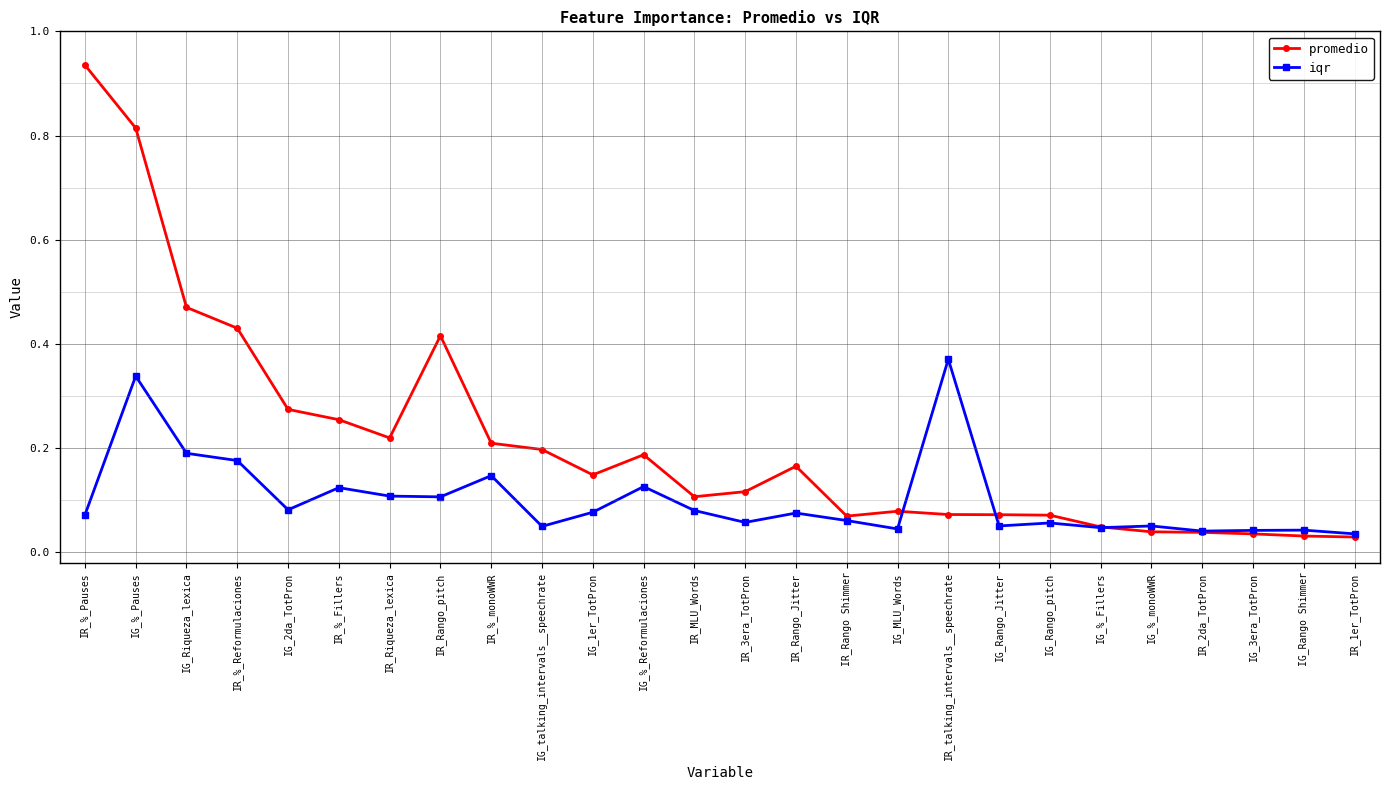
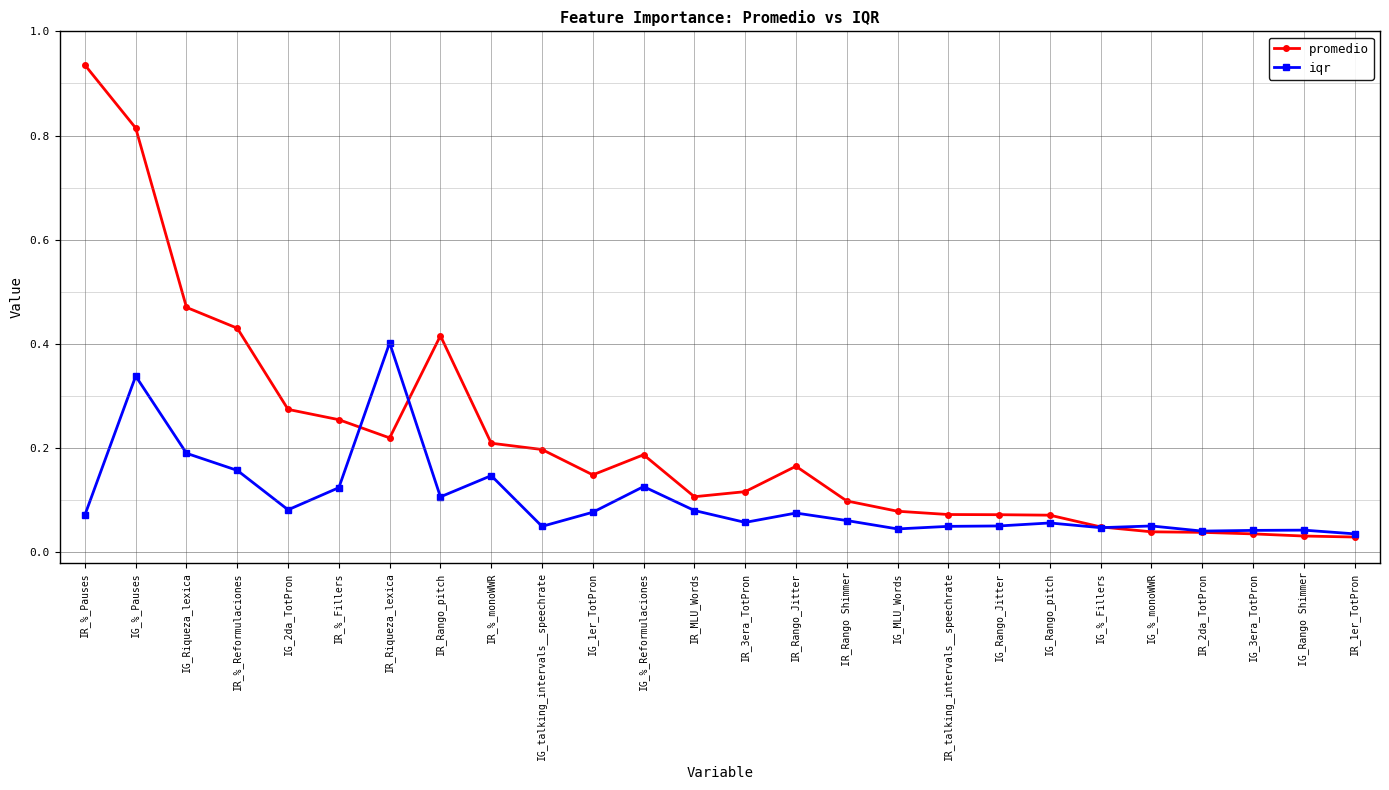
  {
    "promedio": {
      "IR_%_Pauses": 0.94,
      "IG_%_Pauses": 0.81,
      "IG_Riqueza_lexica": 0.47,
      "IR_%_Reformulaciones": 0.43,
      "IG_2da_TotPron": 0.27,
      "IR_%_Fillers": 0.25,
      "IR_Riqueza_lexica": 0.22,
      "IR_Rango_pitch": 0.42,
      "IR_%_monoWWR": 0.21,
      "IG_talking_intervals__speechrate": 0.20,
      "IG_1er_TotPron": 0.15,
      "IG_%_Reformulaciones": 0.19,
      "IR_MLU_Words": 0.11,
      "IR_3era_TotPron": 0.12,
      "IR_Rango_Jitter": 0.17,
-     "IR_Rango Shimmer": 0.07,
+     "IR_Rango Shimmer": 0.10,
      "IG_MLU_Words": 0.08,
      "IR_talking_intervals__speechrate": 0.07,
      "IG_Rango_Jitter": 0.07,
      "IG_Rango_pitch": 0.07,
      "IG_%_monoWWR": 0.04,
      "IG_3era_TotPron": 0.04,
      "IG_Rango Shimmer": 0.03,
      "IR_1er_TotPron": 0.03
    },
    "iqr": {
      "IR_%_Pauses": 0.07,
      "IG_%_Pauses": 0.34,
      "IG_Riqueza_lexica": 0.19,
-     "IR_%_Reformulaciones": 0.18,
+     "IR_%_Reformulaciones": 0.16,
      "IG_2da_TotPron": 0.08,
      "IR_%_Fillers": 0.12,
-     "IR_Riqueza_lexica": 0.11,
+     "IR_Riqueza_lexica": 0.40,
      "IR_Rango_pitch": 0.11,
      "IR_%_monoWWR": 0.15,
      "IG_talking_intervals__speechrate": 0.05,
      "IG_1er_TotPron": 0.08,
      "IG_%_Reformulaciones": 0.13,
      "IR_MLU_Words": 0.08,
      "IR_3era_TotPron": 0.06,
      "IR_Rango_Jitter": 0.08,
      "IR_Rango Shimmer": 0.06,
      "IG_MLU_Words": 0.04,
-     "IR_talking_intervals__speechrate": 0.37,
+     "IR_talking_intervals__speechrate": 0.05,
      "IG_Rango_Jitter": 0.05,
      "IG_Rango_pitch": 0.06,
      "IG_%_monoWWR": 0.05,
      "IG_3era_TotPron": 0.04,
      "IG_Rango Shimmer": 0.04,
      "IR_1er_TotPron": 0.04
    }
  }
